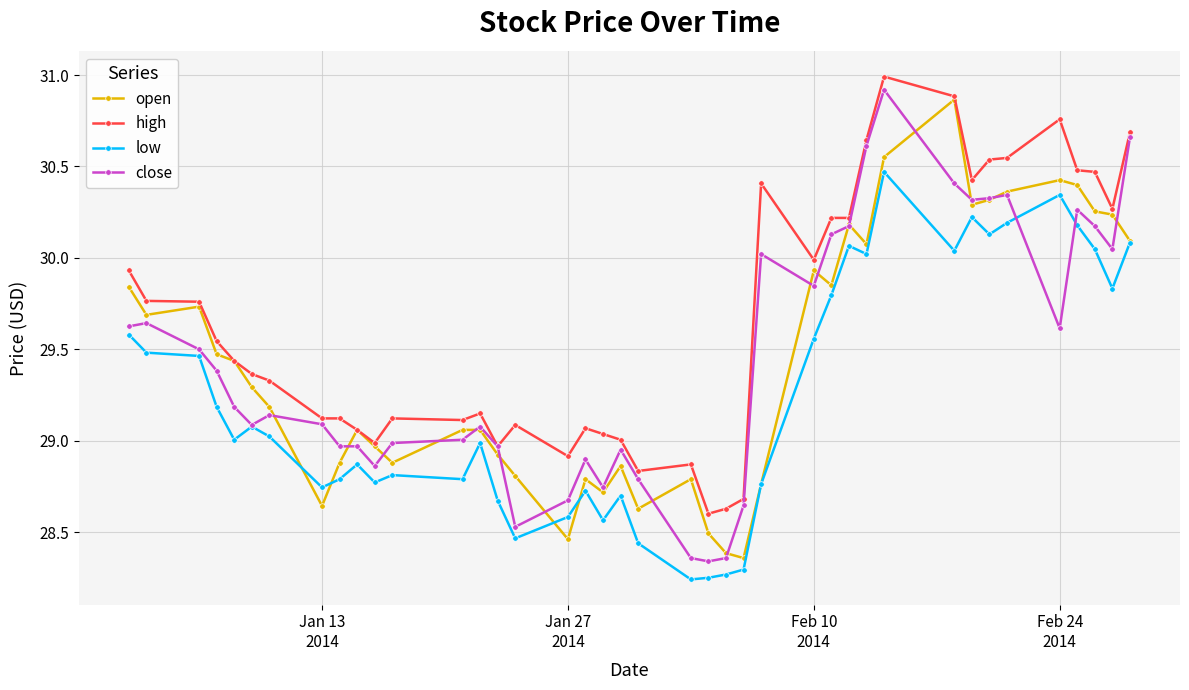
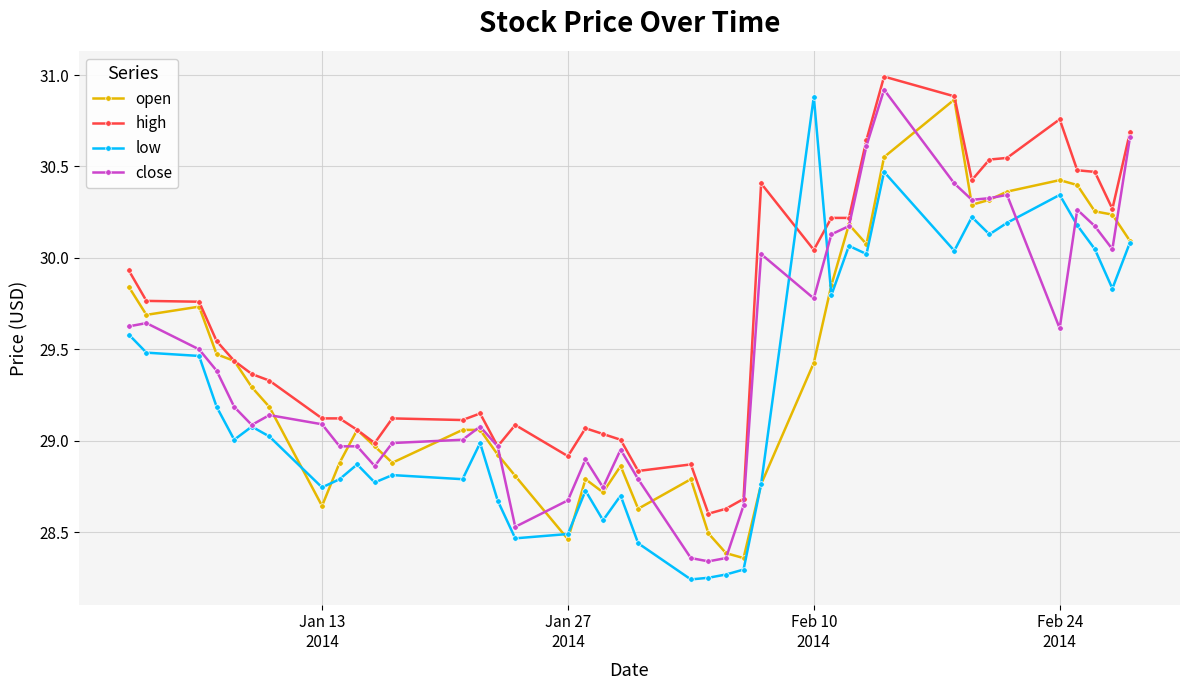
  {
    "open": {
      "Jan 13 2014": 28.64,
      "Jan 27 2014": 28.46,
-     "Feb 10 2014": 29.93,
+     "Feb 10 2014": 29.43,
      "Feb 24 2014": 30.43
    },
    "high": {
      "Jan 13 2014": 29.12,
      "Jan 27 2014": 28.92,
-     "Feb 10 2014": 29.99,
+     "Feb 10 2014": 30.04,
      "Feb 24 2014": 30.76
    },
    "low": {
      "Jan 13 2014": 28.74,
-     "Jan 27 2014": 28.58,
-     "Feb 10 2014": 29.56,
+     "Jan 27 2014": 28.49,
+     "Feb 10 2014": 30.88,
      "Feb 24 2014": 30.34
    },
    "close": {
      "Jan 13 2014": 29.09,
      "Jan 27 2014": 28.67,
-     "Feb 10 2014": 29.85,
+     "Feb 10 2014": 29.78,
      "Feb 24 2014": 29.61
    }
  }
